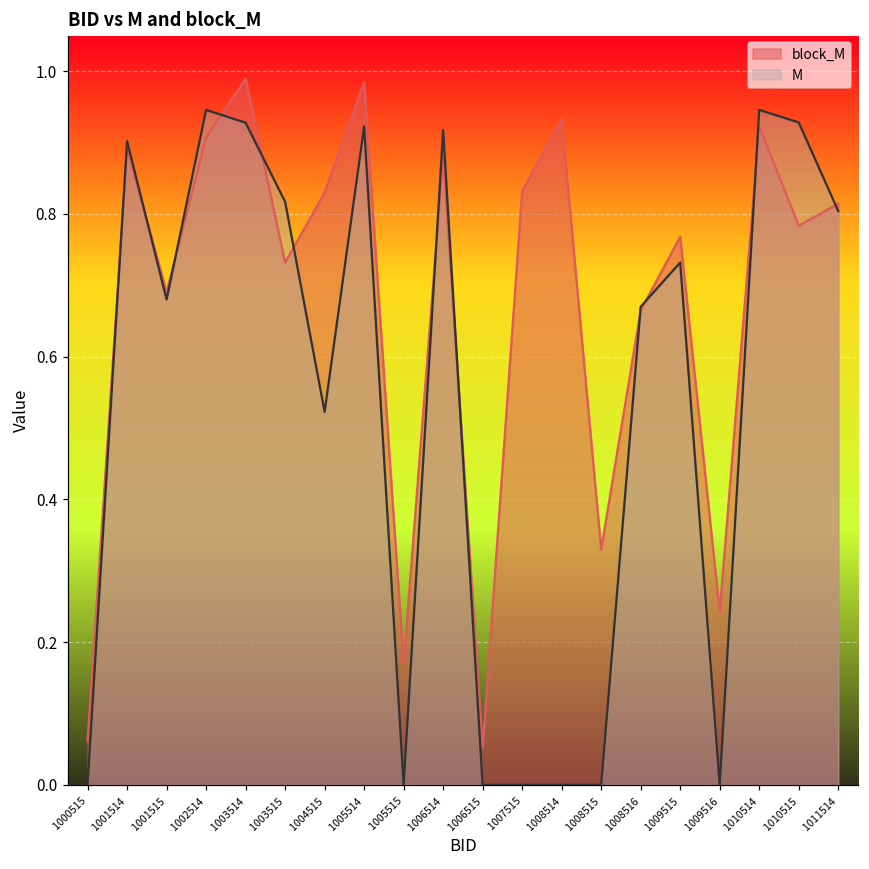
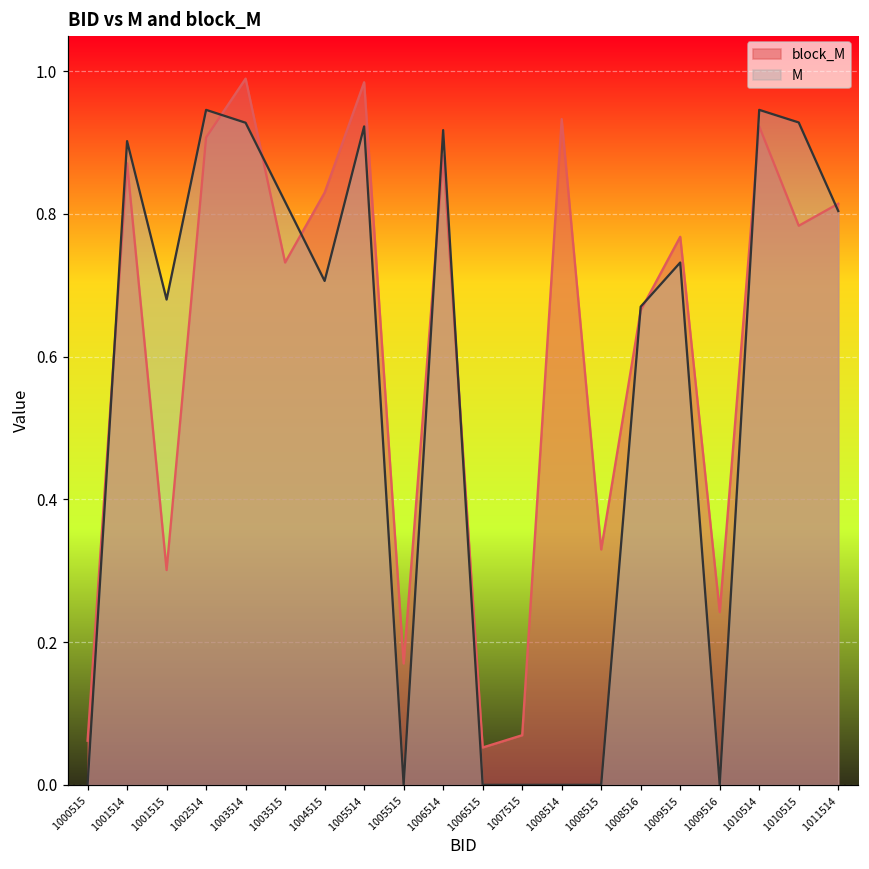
  {
    "block_M": {
      "1000515": 0.06,
-     "1001514": 0.89,
-     "1001515": 0.69,
+     "1001514": 0.87,
+     "1001515": 0.30,
      "1002514": 0.91,
      "1003514": 0.99,
      "1003515": 0.73,
      "1004515": 0.83,
      "1005514": 0.98,
      "1005515": 0.17,
      "1006514": 0.88,
      "1006515": 0.05,
-     "1007515": 0.83,
+     "1007515": 0.07,
      "1008514": 0.93,
      "1008515": 0.33,
      "1008516": 0.66,
      "1009515": 0.77,
      "1009516": 0.24,
      "1010514": 0.92,
      "1010515": 0.78,
      "1011514": 0.81
    },
    "M": {
      "1000515": 0.00,
      "1001514": 0.90,
      "1001515": 0.68,
      "1002514": 0.95,
      "1003514": 0.93,
      "1003515": 0.82,
-     "1004515": 0.52,
+     "1004515": 0.71,
      "1005514": 0.92,
      "1005515": 0.00,
      "1006514": 0.92,
      "1006515": 0.00,
      "1007515": 0.00,
      "1008514": 0.00,
      "1008515": 0.00,
      "1008516": 0.67,
      "1009515": 0.73,
      "1009516": 0.00,
      "1010514": 0.95,
      "1010515": 0.93,
      "1011514": 0.80
    }
  }
